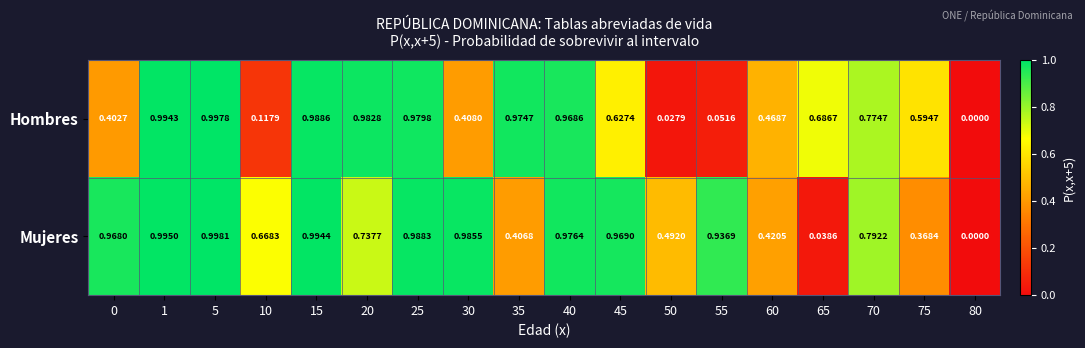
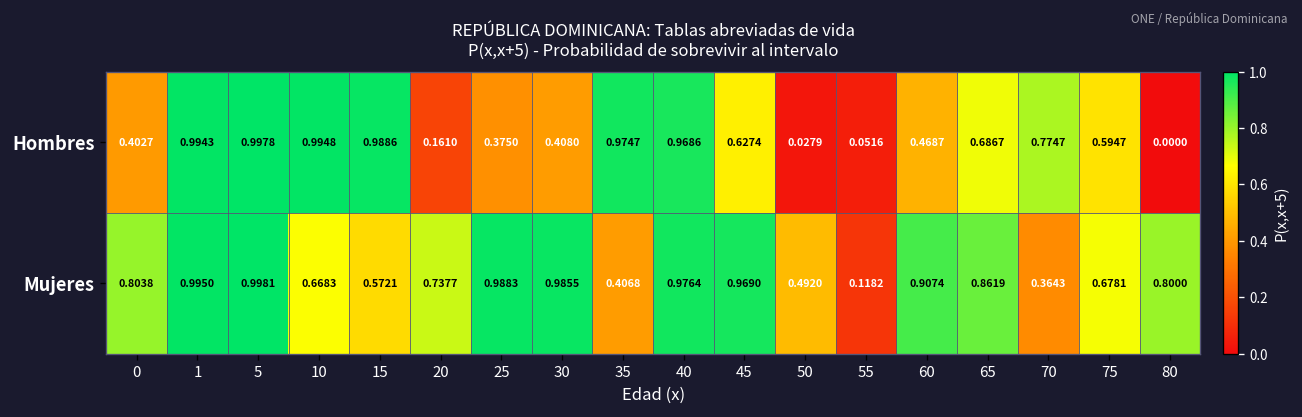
  {
    "Hombres": {
      "0": 0.4027,
      "1": 0.9943,
      "5": 0.9978,
-     "10": 0.1179,
+     "10": 0.9948,
      "15": 0.9886,
-     "20": 0.9828,
-     "25": 0.9798,
+     "20": 0.1610,
+     "25": 0.3750,
      "30": 0.4080,
      "35": 0.9747,
      "40": 0.9686,
      "45": 0.6274,
      "50": 0.0279,
      "55": 0.0516,
      "60": 0.4687,
      "65": 0.6867,
      "70": 0.7747,
      "75": 0.5947,
      "80": 0.0000
    },
    "Mujeres": {
-     "0": 0.9680,
+     "0": 0.8038,
      "1": 0.9950,
      "5": 0.9981,
      "10": 0.6683,
-     "15": 0.9944,
+     "15": 0.5721,
      "20": 0.7377,
      "25": 0.9883,
      "30": 0.9855,
      "35": 0.4068,
      "40": 0.9764,
      "45": 0.9690,
      "50": 0.4920,
-     "55": 0.9369,
-     "60": 0.4205,
-     "65": 0.0386,
-     "70": 0.7922,
-     "75": 0.3684,
-     "80": 0.0000
+     "55": 0.1182,
+     "60": 0.9074,
+     "65": 0.8619,
+     "70": 0.3643,
+     "75": 0.6781,
+     "80": 0.8000
    }
  }
